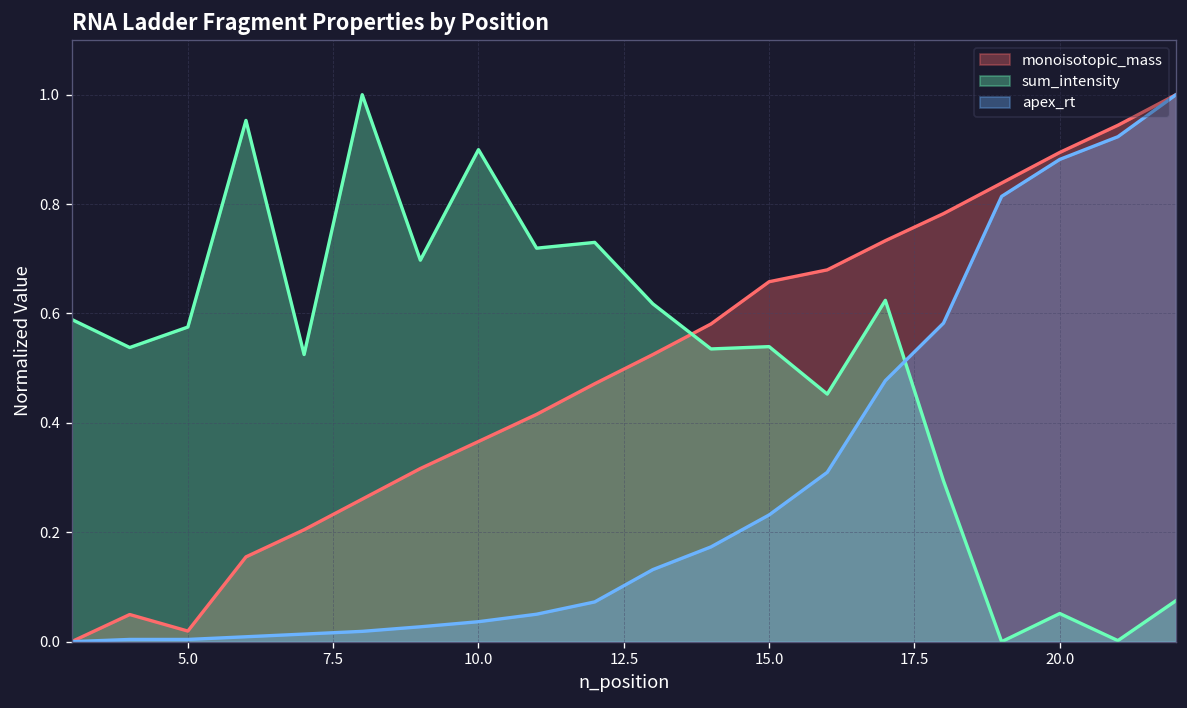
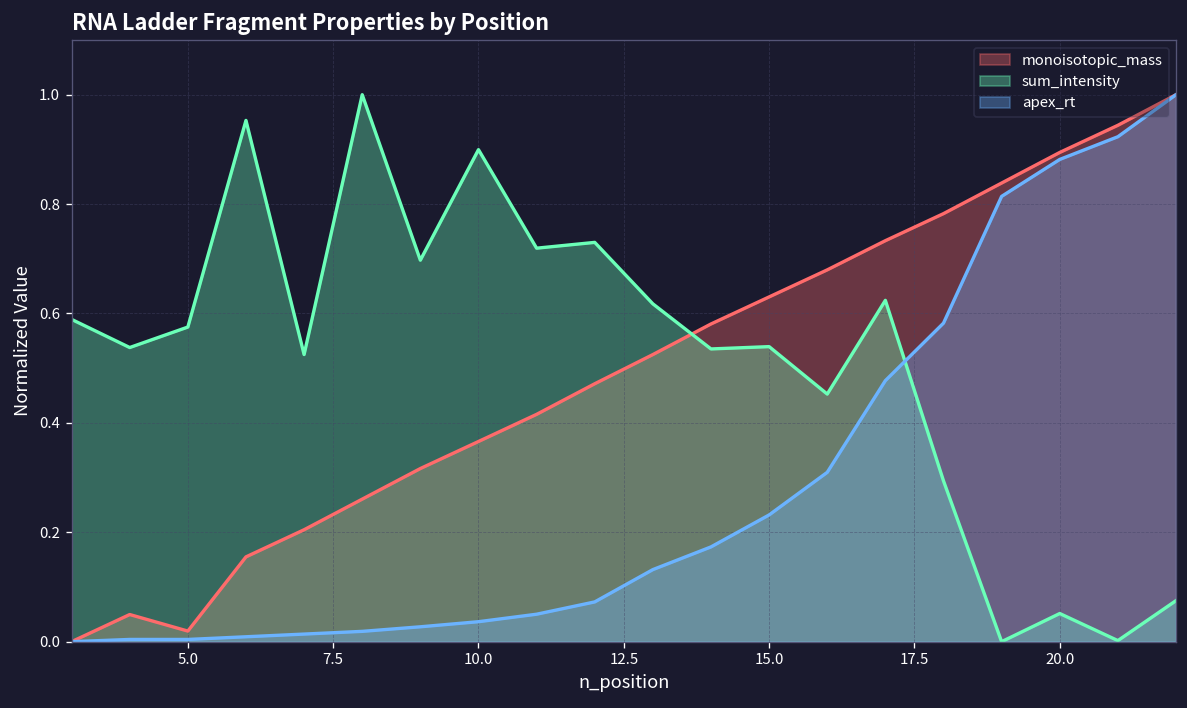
  {
    "monoisotopic_mass": {
      "5.0": 0.02,
      "10.0": 0.37,
-     "15.0": 0.66,
+     "15.0": 0.63,
      "20.0": 0.89
    }
  }
